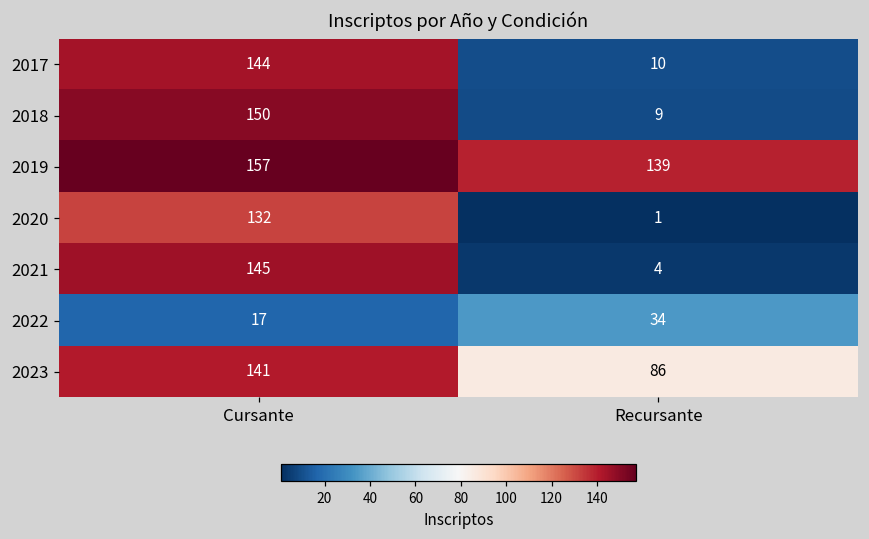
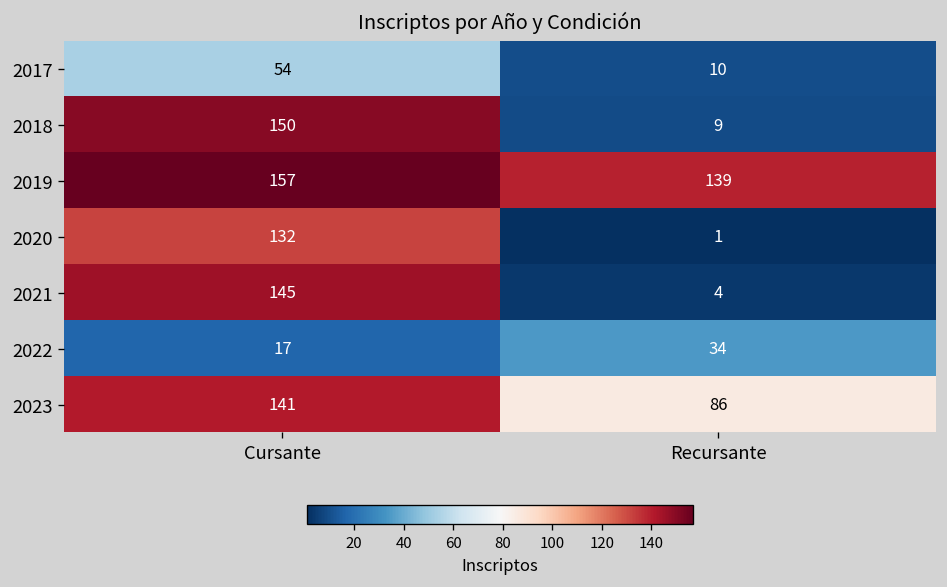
  {
    "2017": {
-     "Cursante": 144,
+     "Cursante": 54,
      "Recursante": 10
    },
    "2018": {
      "Cursante": 150,
      "Recursante": 9
    },
    "2019": {
      "Cursante": 157,
      "Recursante": 139
    },
    "2020": {
      "Cursante": 132,
      "Recursante": 1
    },
    "2021": {
      "Cursante": 145,
      "Recursante": 4
    },
    "2022": {
      "Cursante": 17,
      "Recursante": 34
    },
    "2023": {
      "Cursante": 141,
      "Recursante": 86
    }
  }
